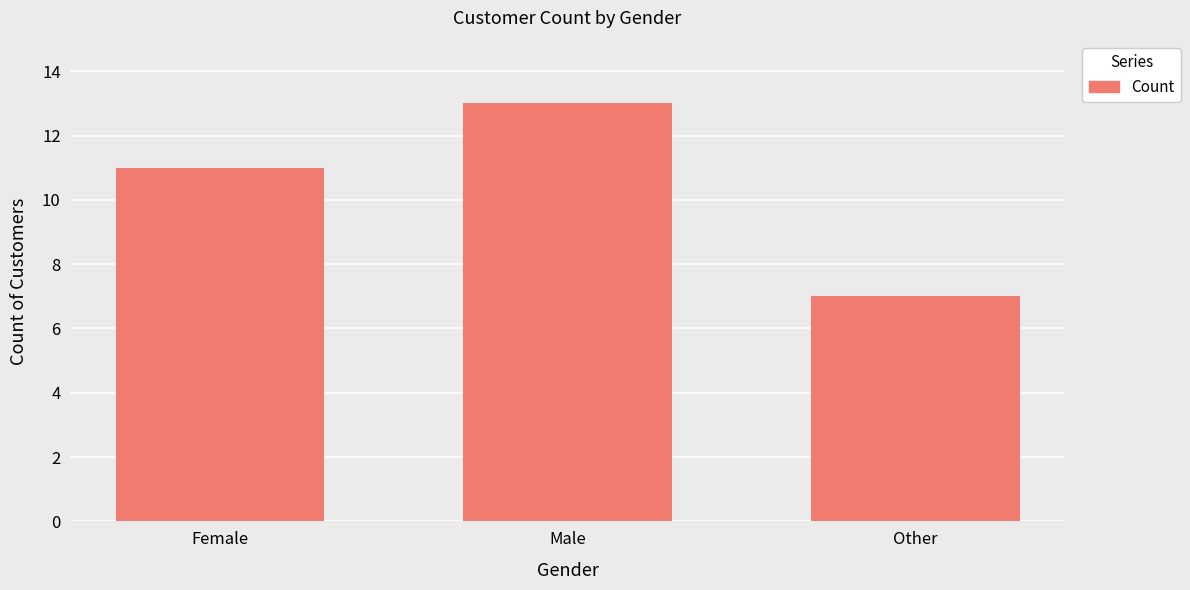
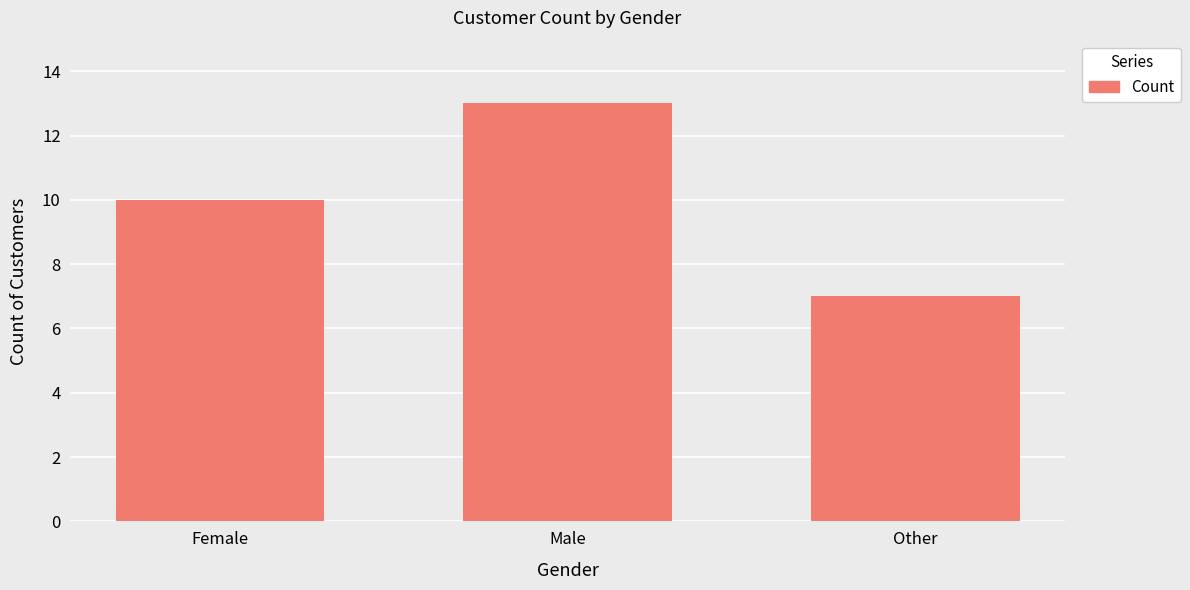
  {
-   "Female": 11,
+   "Female": 10,
    "Male": 13,
    "Other": 7
  }
